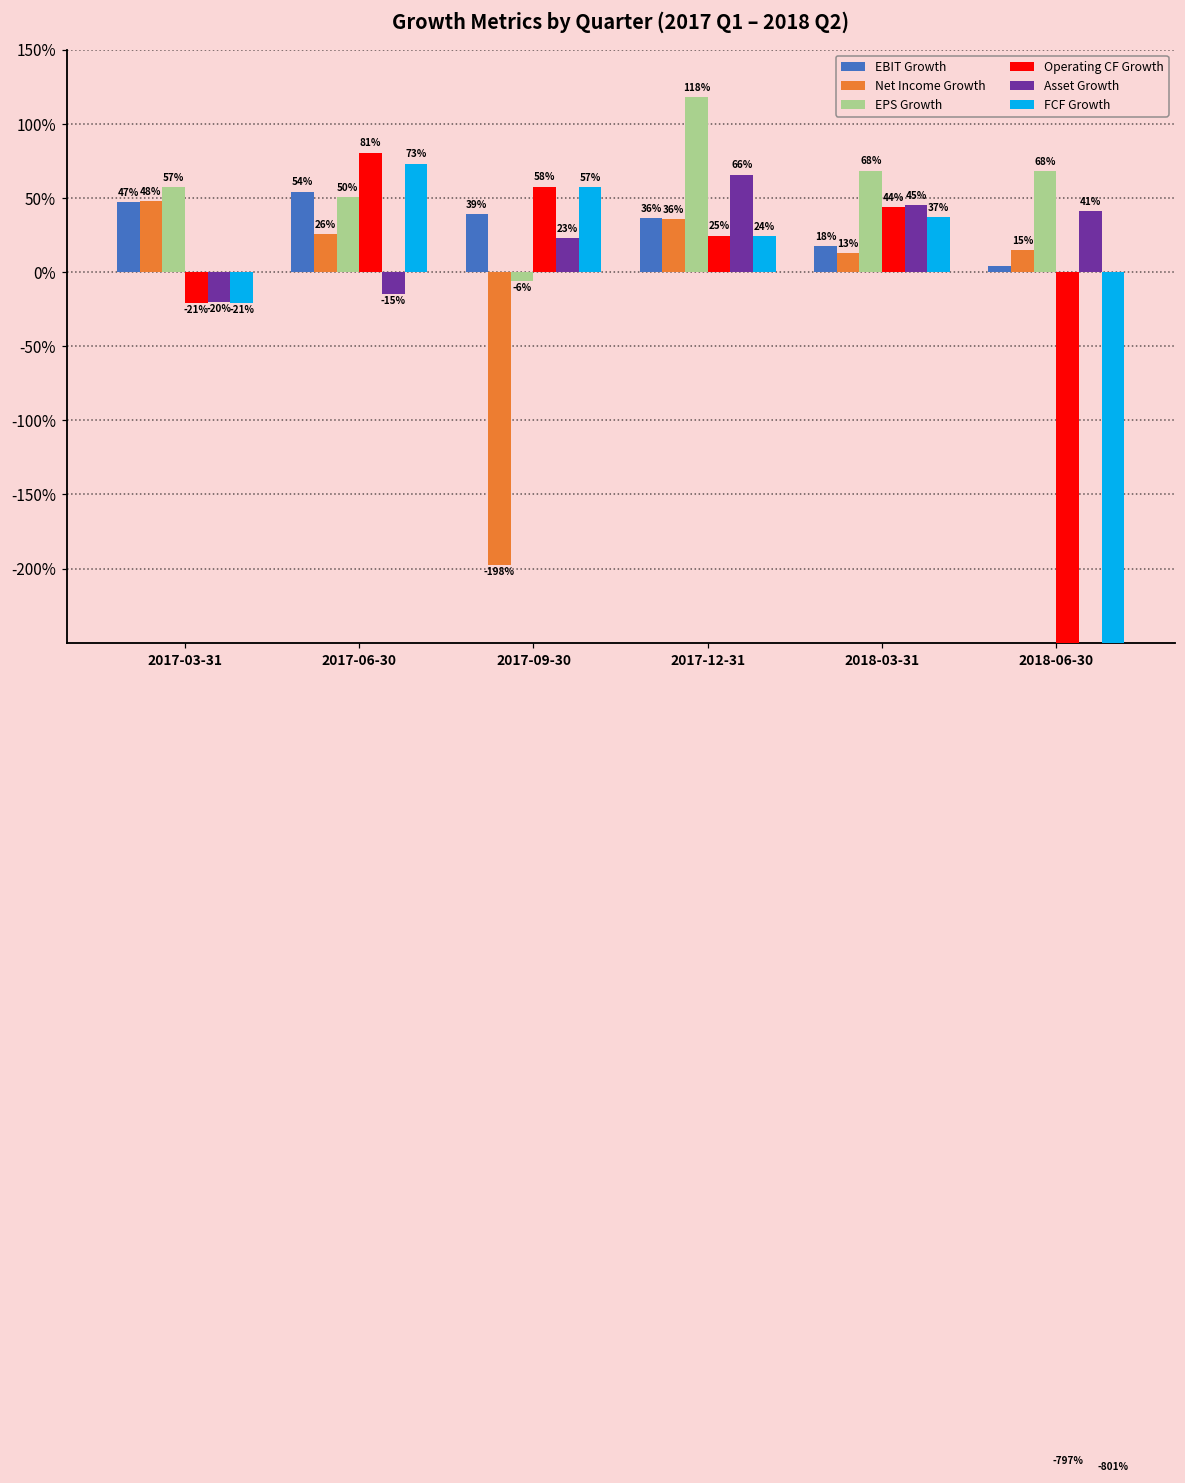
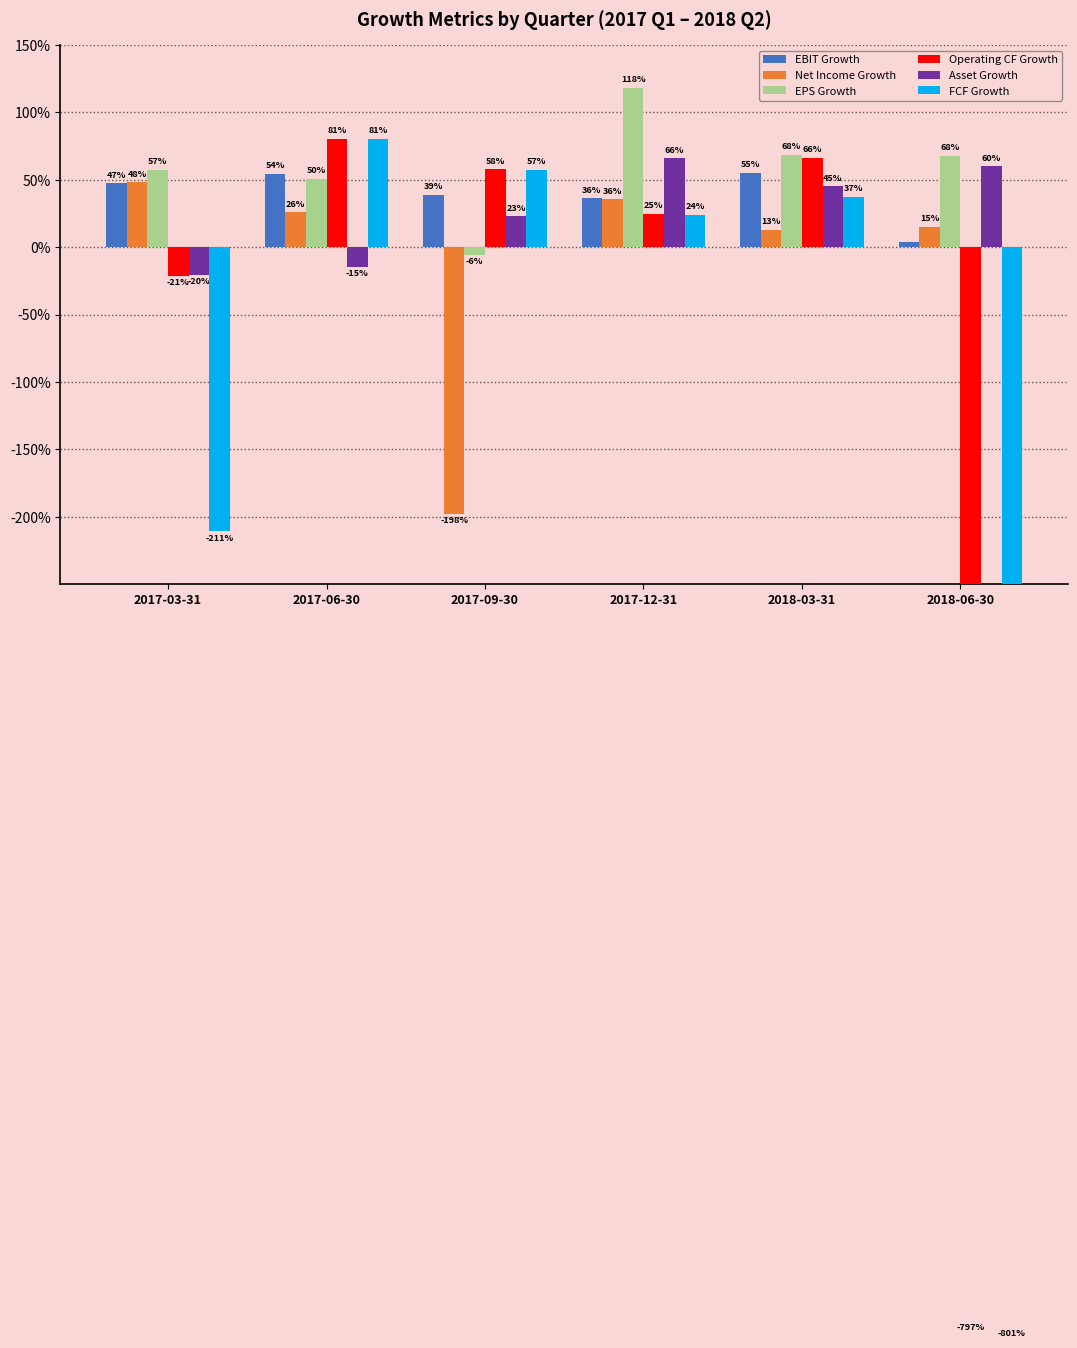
  {
    "EBIT Growth": {
      "2017-03-31": "47%",
      "2017-06-30": "54%",
      "2017-09-30": "39%",
      "2017-12-31": "36%",
-     "2018-03-31": "18%"
+     "2018-03-31": "55%"
    },
    "Net Income Growth": {
      "2017-03-31": "48%",
      "2017-06-30": "26%",
      "2017-09-30": "-198%",
      "2017-12-31": "36%",
      "2018-03-31": "13%",
      "2018-06-30": "15%"
    },
    "EPS Growth": {
      "2017-03-31": "57%",
      "2017-06-30": "50%",
      "2017-09-30": "-6%",
      "2017-12-31": "118%",
      "2018-03-31": "68%",
      "2018-06-30": "68%"
    },
    "Operating CF Growth": {
      "2017-03-31": "-21%",
      "2017-06-30": "81%",
      "2017-09-30": "58%",
      "2017-12-31": "25%",
-     "2018-03-31": "44%"
+     "2018-03-31": "66%"
    },
    "Asset Growth": {
      "2017-03-31": "-20%",
      "2017-06-30": "-15%",
      "2017-09-30": "23%",
      "2017-12-31": "66%",
      "2018-03-31": "45%",
-     "2018-06-30": "41%"
+     "2018-06-30": "60%"
    },
    "FCF Growth": {
-     "2017-03-31": "-21%",
-     "2017-06-30": "73%",
+     "2017-03-31": "-211%",
+     "2017-06-30": "81%",
      "2017-09-30": "57%",
      "2017-12-31": "24%",
      "2018-03-31": "37%"
    }
  }
